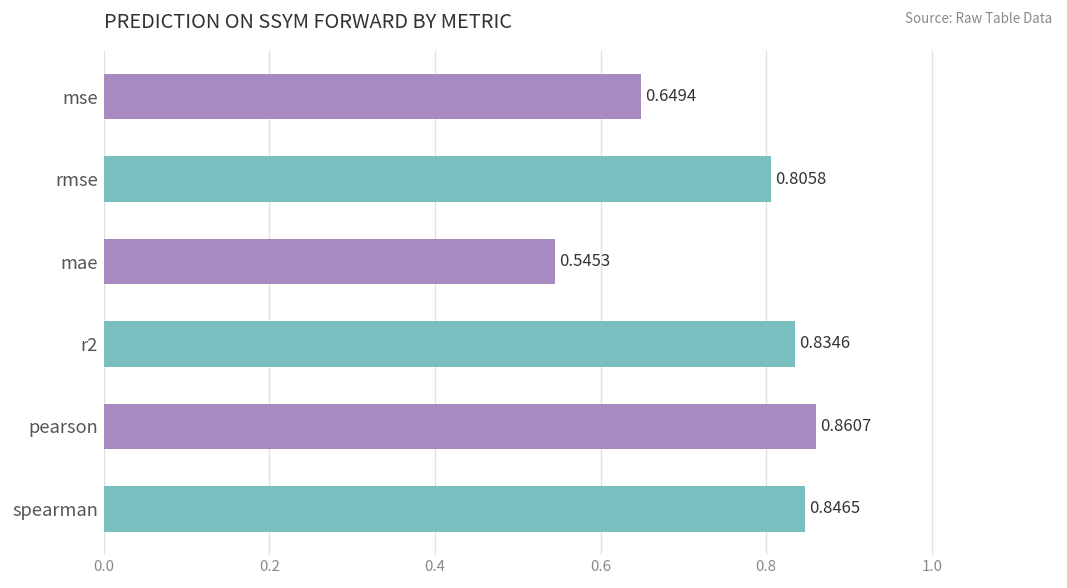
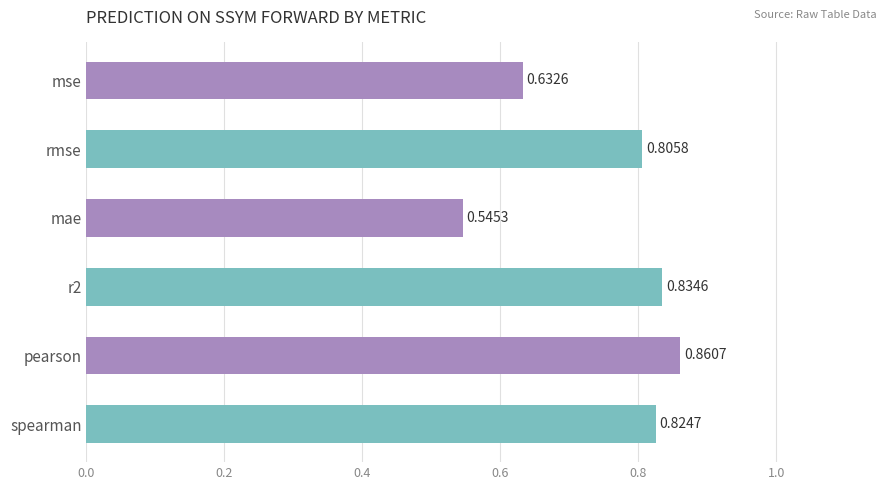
  {
-   "mse": 0.6494,
+   "mse": 0.6326,
    "rmse": 0.8058,
    "mae": 0.5453,
    "r2": 0.8346,
    "pearson": 0.8607,
-   "spearman": 0.8465
+   "spearman": 0.8247
  }
